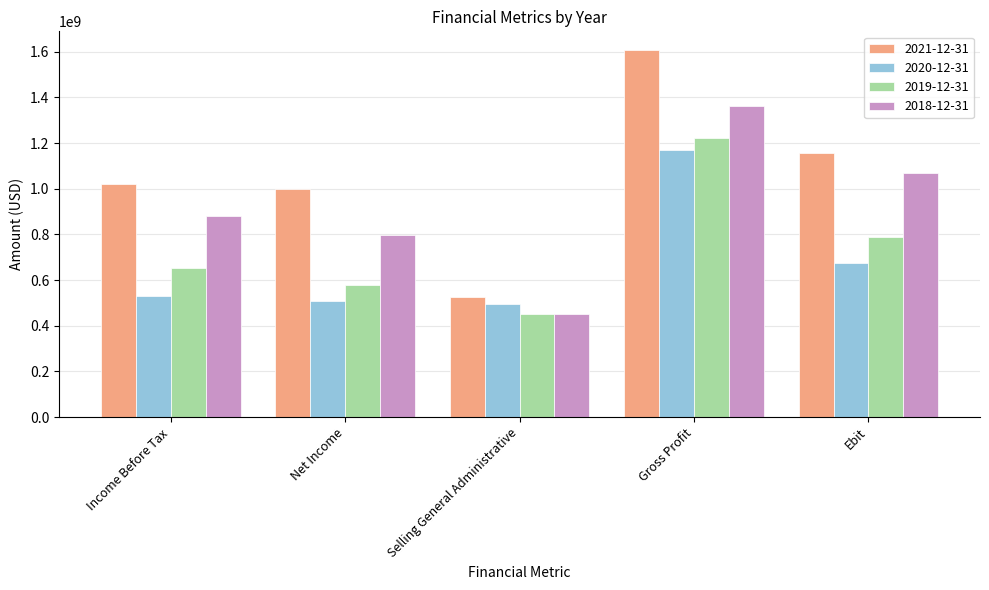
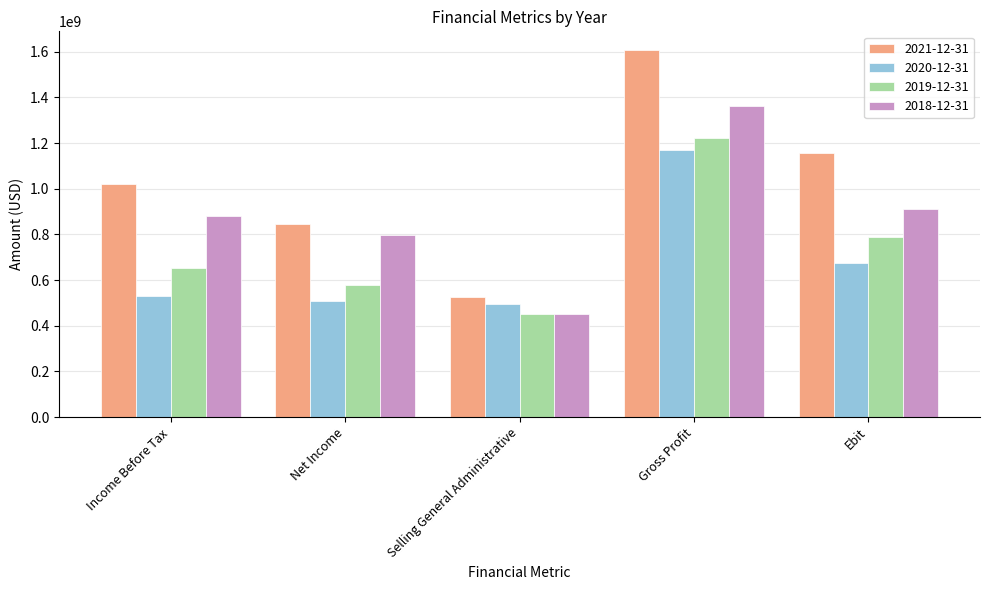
  {
    "2021-12-31": {
      "Income Before Tax": 1020000000,
-     "Net Income": 1000000000,
+     "Net Income": 840000000,
      "Selling General Administrative": 530000000,
      "Gross Profit": 1610000000,
      "Ebit": 1160000000
    },
    "2020-12-31": {
      "Income Before Tax": 530000000,
      "Net Income": 510000000,
      "Selling General Administrative": 500000000,
      "Gross Profit": 1170000000,
      "Ebit": 670000000
    },
    "2019-12-31": {
      "Income Before Tax": 650000000,
      "Net Income": 580000000,
      "Selling General Administrative": 450000000,
      "Gross Profit": 1220000000,
      "Ebit": 790000000
    },
    "2018-12-31": {
      "Income Before Tax": 880000000,
      "Net Income": 800000000,
      "Selling General Administrative": 450000000,
      "Gross Profit": 1360000000,
-     "Ebit": 1070000000
+     "Ebit": 910000000
    }
  }
